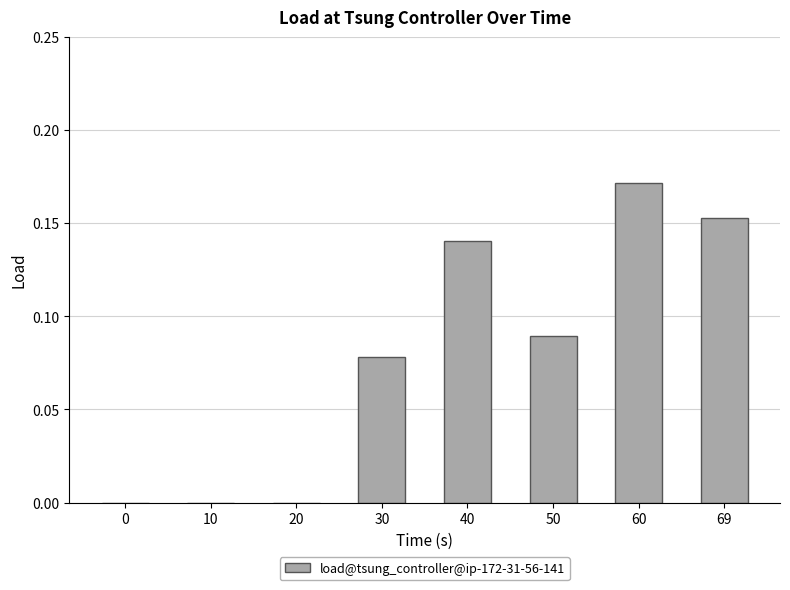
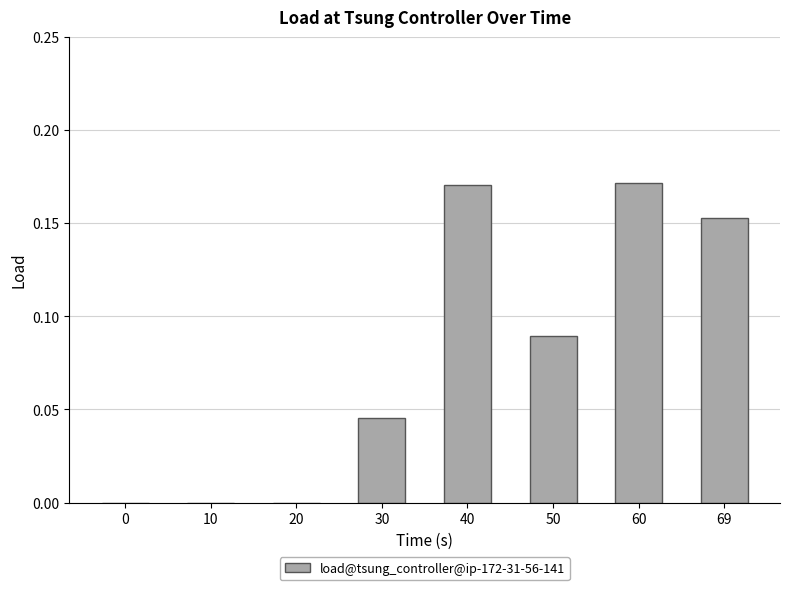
  {
    "0": 0.000,
    "10": 0.000,
    "20": 0.000,
-   "30": 0.078,
-   "40": 0.141,
+   "30": 0.045,
+   "40": 0.171,
    "50": 0.090,
    "60": 0.172,
    "69": 0.153
  }
